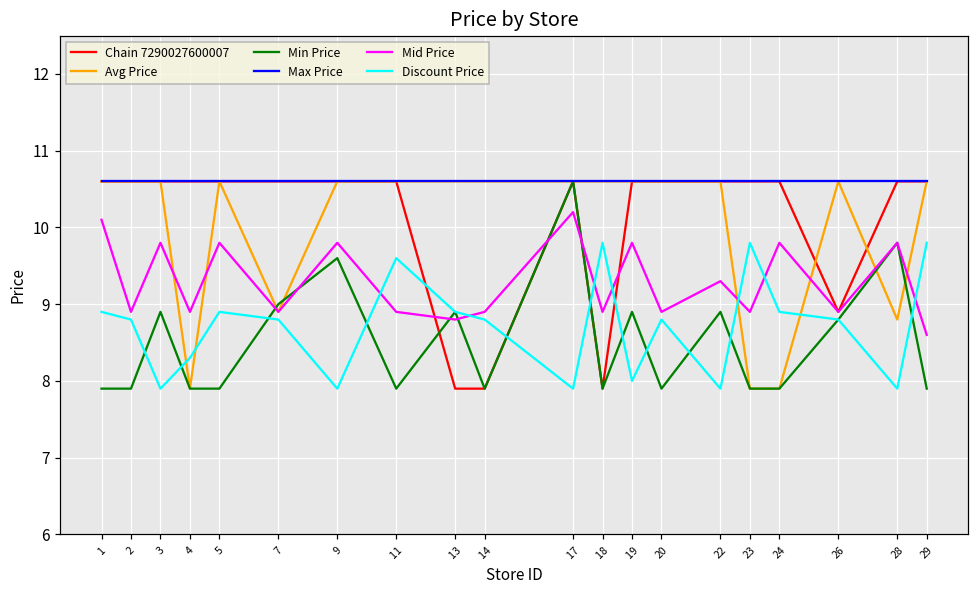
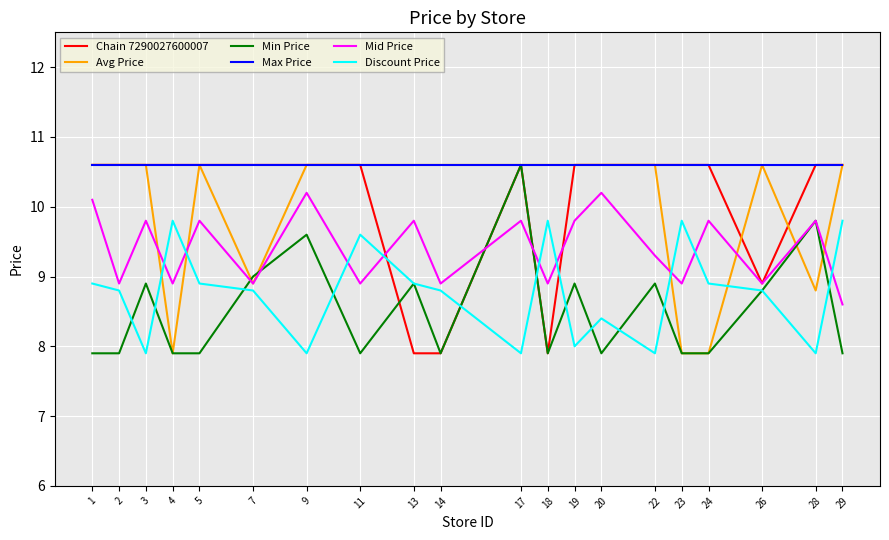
  {
    "Chain 7290027600007": {
      "13": 7.9
    },
    "Avg Price": {
      "28": 8.8
    },
    "Min Price": {
      "1": 7.9,
      "2": 7.9,
      "3": 8.9,
      "5": 7.9,
      "7": 9.0,
      "9": 9.6,
      "11": 7.9,
      "19": 8.9,
      "20": 7.9,
      "22": 8.9,
      "29": 7.9
    },
    "Mid Price": {
      "1": 10.1,
      "2": 8.9,
      "3": 9.8,
      "4": 8.9,
      "5": 9.8,
-     "9": 9.8,
+     "9": 10.2,
      "11": 8.9,
-     "13": 8.8,
+     "13": 9.8,
      "14": 8.9,
-     "17": 10.2,
+     "17": 9.8,
      "18": 8.9,
      "19": 9.8,
-     "20": 8.9,
+     "20": 10.2,
      "22": 9.3,
      "23": 8.9,
      "24": 9.8,
      "29": 8.6
    },
    "Discount Price": {
      "1": 8.9,
      "2": 8.8,
      "3": 7.9,
-     "4": 8.3,
+     "4": 9.8,
      "5": 8.9,
      "7": 8.8,
      "9": 7.9,
      "11": 9.6,
      "14": 8.8,
      "17": 7.9,
      "18": 9.8,
      "19": 8.0,
-     "20": 8.8,
+     "20": 8.4,
      "22": 7.9,
      "23": 9.8,
      "24": 8.9,
      "28": 7.9,
      "29": 9.8
    }
  }
